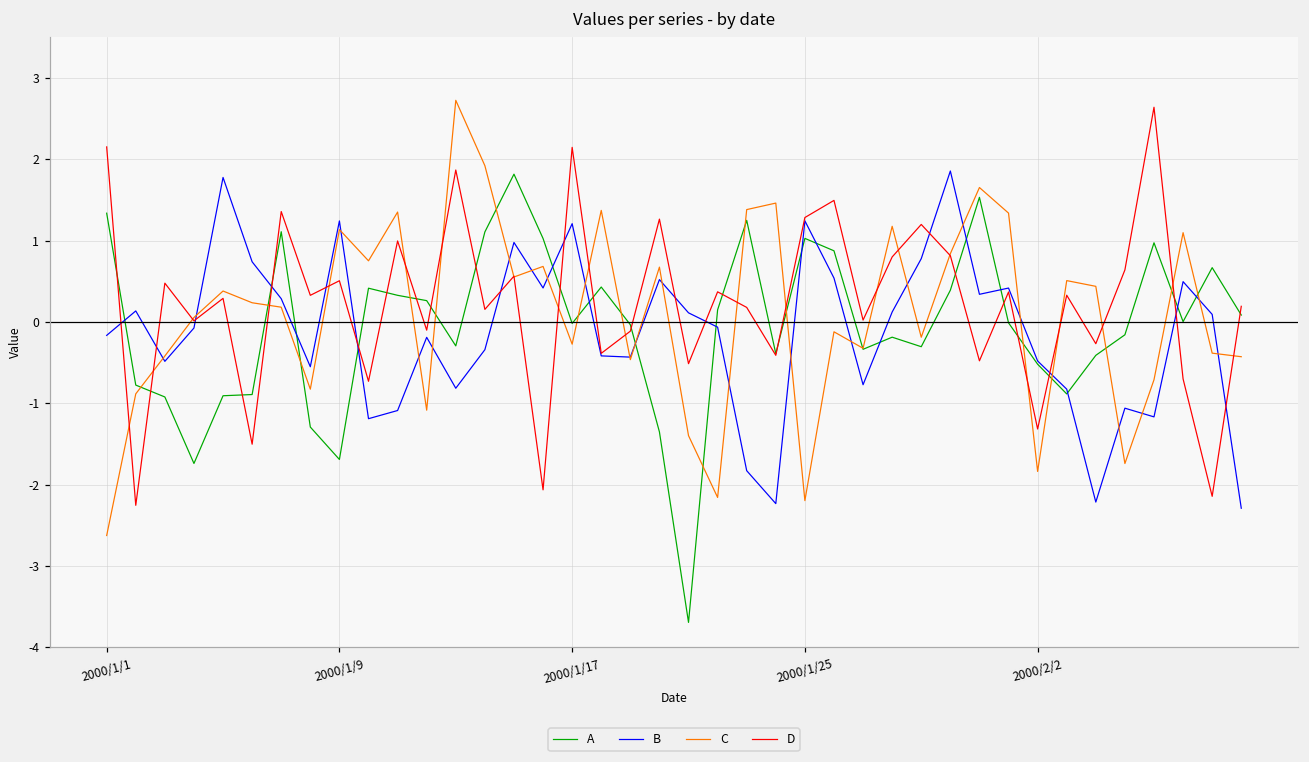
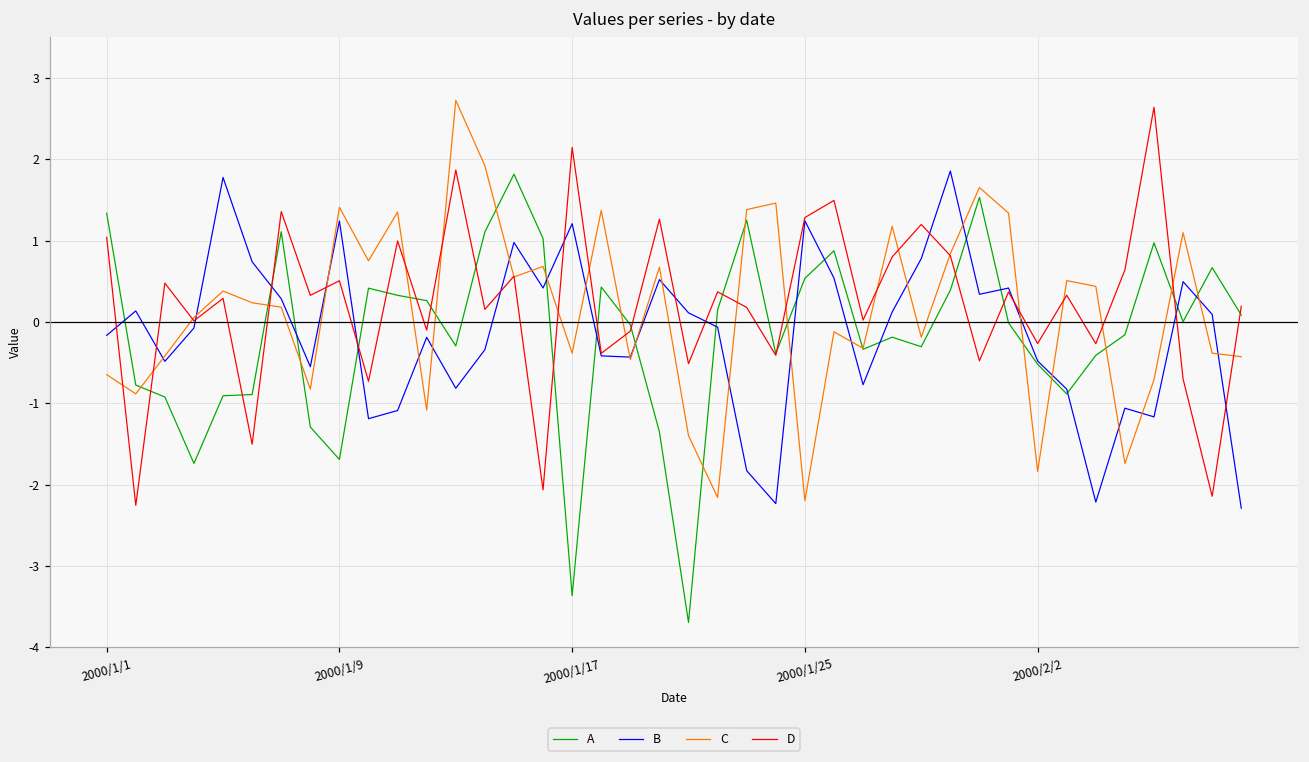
  {
    "A": {
      "2000/1/1": 1.3,
      "2000/1/9": -1.7,
-     "2000/1/17": 0.0,
-     "2000/1/25": 1.0,
+     "2000/1/17": -3.4,
+     "2000/1/25": 0.5,
      "2000/2/2": -0.5
    },
    "B": {
      "2000/1/1": -0.2,
      "2000/1/9": 1.2,
      "2000/1/17": 1.2,
      "2000/1/25": 1.2,
      "2000/2/2": -0.5
    },
    "C": {
-     "2000/1/1": -2.6,
-     "2000/1/9": 1.1,
-     "2000/1/17": -0.3,
+     "2000/1/1": -0.6,
+     "2000/1/9": 1.4,
+     "2000/1/17": -0.4,
      "2000/1/25": -2.2,
      "2000/2/2": -1.8
    },
    "D": {
-     "2000/1/1": 2.2,
+     "2000/1/1": 1.0,
      "2000/1/9": 0.5,
      "2000/1/17": 2.1,
      "2000/1/25": 1.3,
-     "2000/2/2": -1.3
+     "2000/2/2": -0.3
    }
  }
